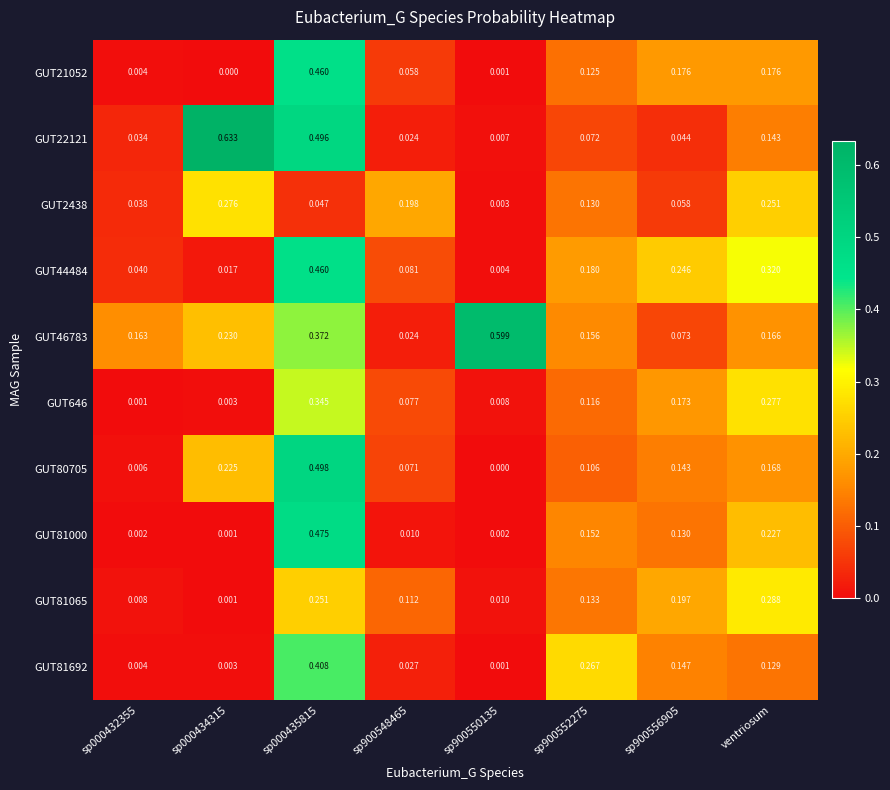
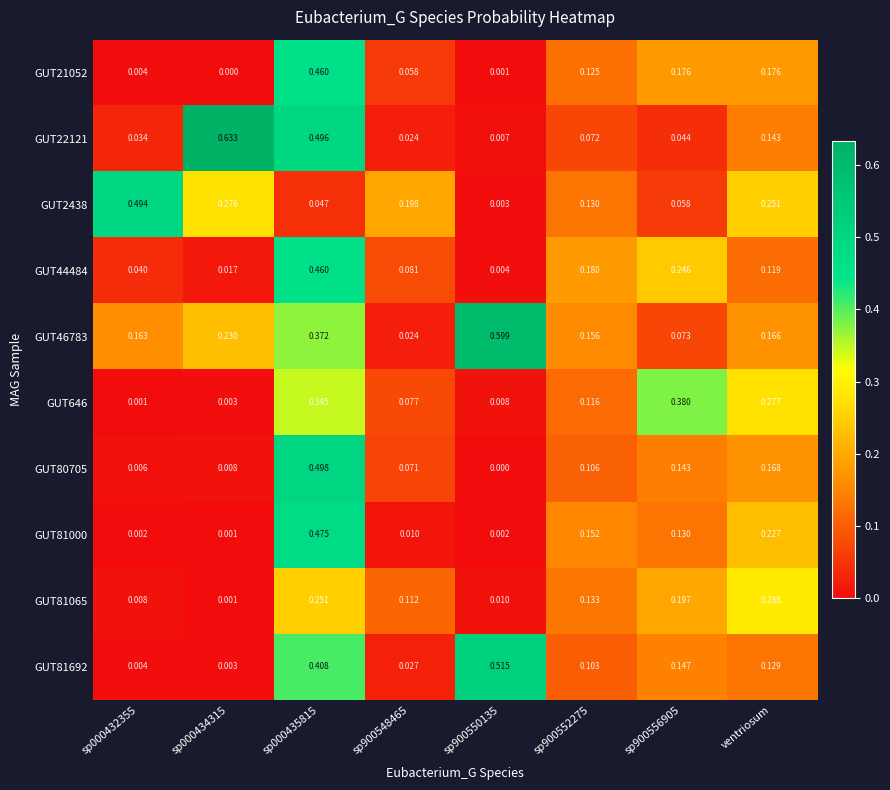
  {
    "GUT21052": {
      "sp000432355": 0.004,
      "sp000434315": 0.000,
      "sp000435815": 0.460,
      "sp900548465": 0.058,
      "sp900550135": 0.001,
      "sp900552275": 0.125,
      "sp900556905": 0.176,
      "ventriosum": 0.176
    },
    "GUT22121": {
      "sp000432355": 0.034,
      "sp000434315": 0.633,
      "sp000435815": 0.496,
      "sp900548465": 0.024,
      "sp900550135": 0.007,
      "sp900552275": 0.072,
      "sp900556905": 0.044,
      "ventriosum": 0.143
    },
    "GUT2438": {
-     "sp000432355": 0.038,
+     "sp000432355": 0.494,
      "sp000434315": 0.276,
      "sp000435815": 0.047,
      "sp900548465": 0.198,
      "sp900550135": 0.003,
      "sp900552275": 0.130,
      "sp900556905": 0.058,
      "ventriosum": 0.251
    },
    "GUT44484": {
      "sp000432355": 0.040,
      "sp000434315": 0.017,
      "sp000435815": 0.460,
      "sp900548465": 0.081,
      "sp900550135": 0.004,
      "sp900552275": 0.180,
      "sp900556905": 0.246,
-     "ventriosum": 0.320
+     "ventriosum": 0.119
    },
    "GUT46783": {
      "sp000432355": 0.163,
      "sp000434315": 0.230,
      "sp000435815": 0.372,
      "sp900548465": 0.024,
      "sp900550135": 0.599,
      "sp900552275": 0.156,
      "sp900556905": 0.073,
      "ventriosum": 0.166
    },
    "GUT646": {
      "sp000432355": 0.001,
      "sp000434315": 0.003,
      "sp000435815": 0.345,
      "sp900548465": 0.077,
      "sp900550135": 0.008,
      "sp900552275": 0.116,
-     "sp900556905": 0.173,
+     "sp900556905": 0.380,
      "ventriosum": 0.277
    },
    "GUT80705": {
      "sp000432355": 0.006,
-     "sp000434315": 0.225,
+     "sp000434315": 0.008,
      "sp000435815": 0.498,
      "sp900548465": 0.071,
      "sp900550135": 0.000,
      "sp900552275": 0.106,
      "sp900556905": 0.143,
      "ventriosum": 0.168
    },
    "GUT81000": {
      "sp000432355": 0.002,
      "sp000434315": 0.001,
      "sp000435815": 0.475,
      "sp900548465": 0.010,
      "sp900550135": 0.002,
      "sp900552275": 0.152,
      "sp900556905": 0.130,
      "ventriosum": 0.227
    },
    "GUT81065": {
      "sp000432355": 0.008,
      "sp000434315": 0.001,
      "sp000435815": 0.251,
      "sp900548465": 0.112,
      "sp900550135": 0.010,
      "sp900552275": 0.133,
      "sp900556905": 0.197,
      "ventriosum": 0.288
    },
    "GUT81692": {
      "sp000432355": 0.004,
      "sp000434315": 0.003,
      "sp000435815": 0.408,
      "sp900548465": 0.027,
-     "sp900550135": 0.001,
-     "sp900552275": 0.267,
+     "sp900550135": 0.515,
+     "sp900552275": 0.103,
      "sp900556905": 0.147,
      "ventriosum": 0.129
    }
  }
